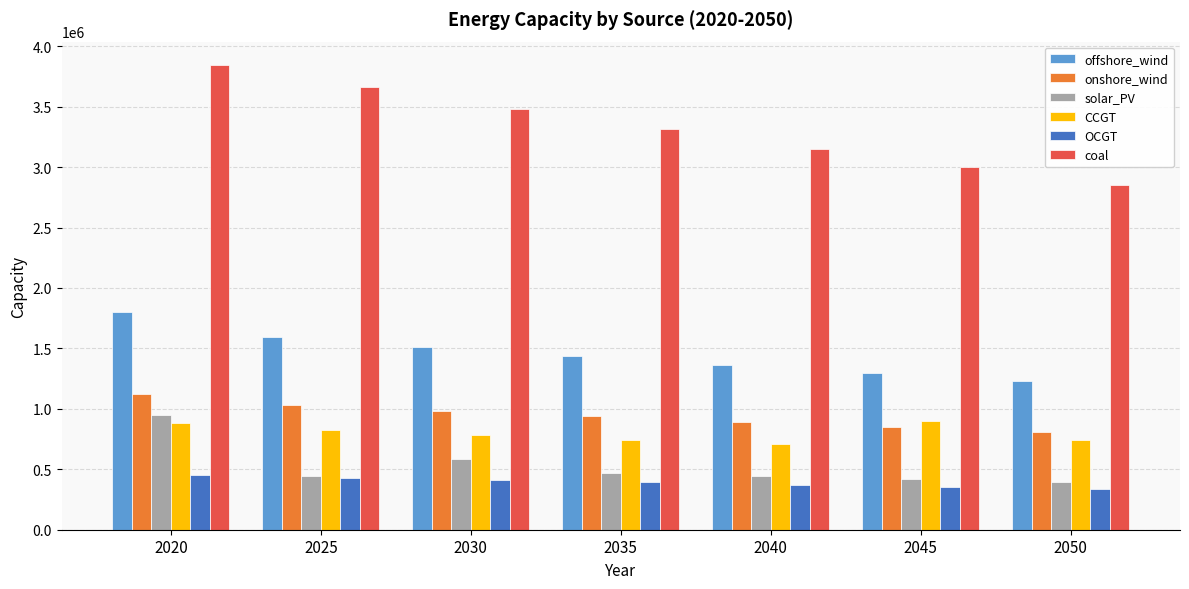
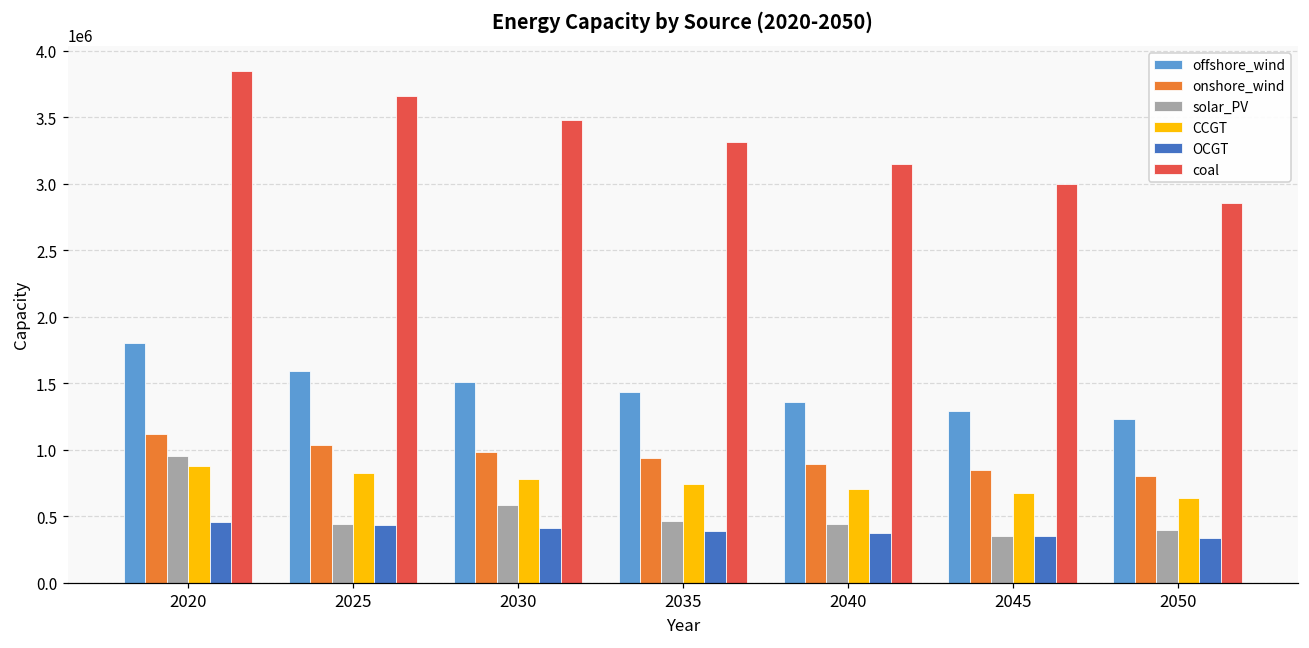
  {
    "solar_PV": {
      "2020": 950000,
      "2025": 440000,
      "2030": 580000,
      "2035": 470000,
      "2040": 440000,
-     "2045": 420000,
+     "2045": 350000,
      "2050": 400000
    },
    "CCGT": {
      "2020": 880000,
      "2025": 820000,
      "2030": 780000,
      "2035": 750000,
      "2040": 710000,
-     "2045": 900000,
-     "2050": 740000
+     "2045": 670000,
+     "2050": 640000
    }
  }
